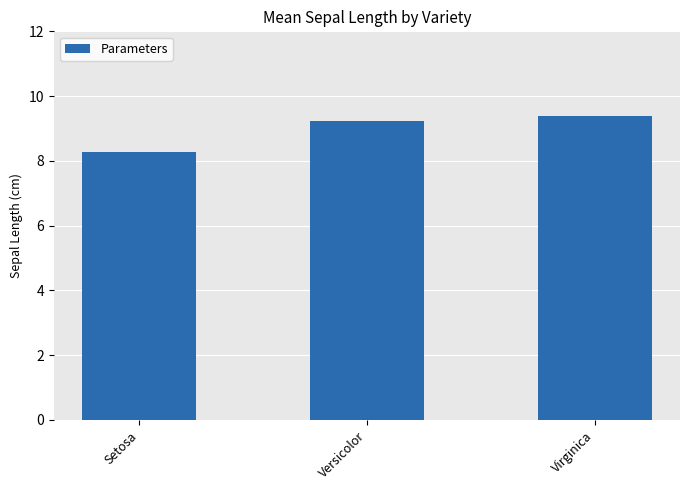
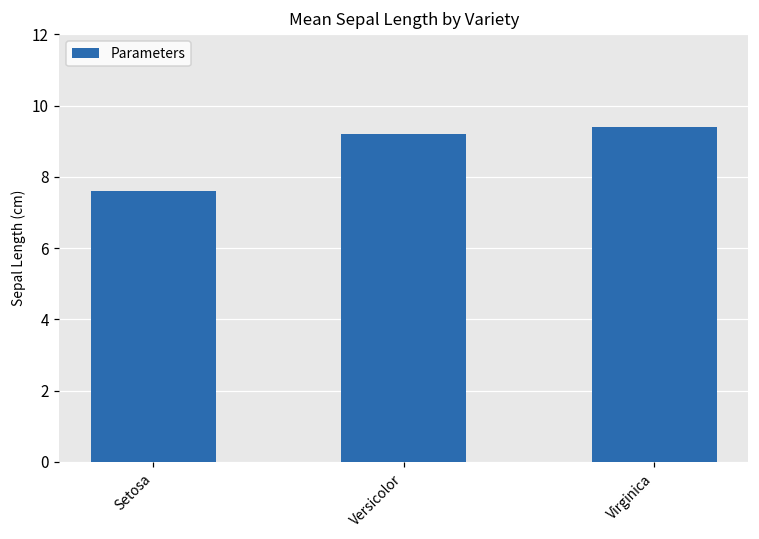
  {
-   "Setosa": 8.3,
+   "Setosa": 7.6,
    "Versicolor": 9.2,
    "Virginica": 9.4
  }
